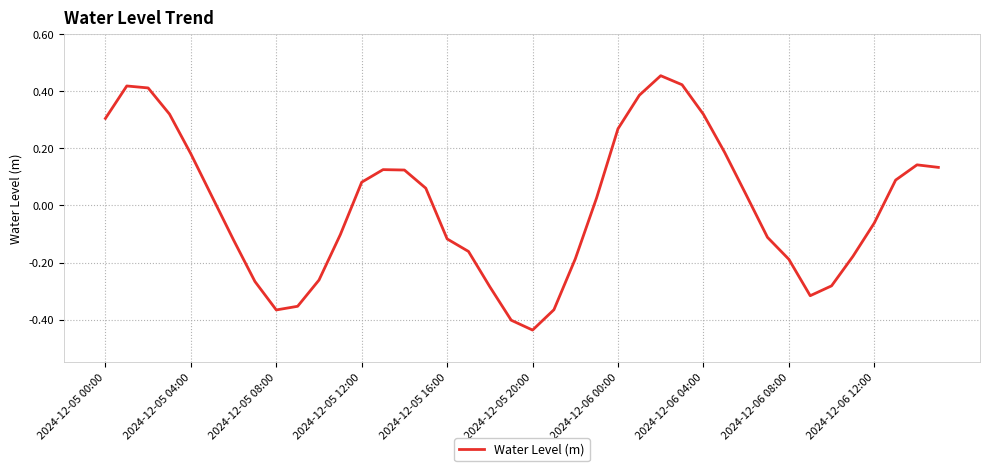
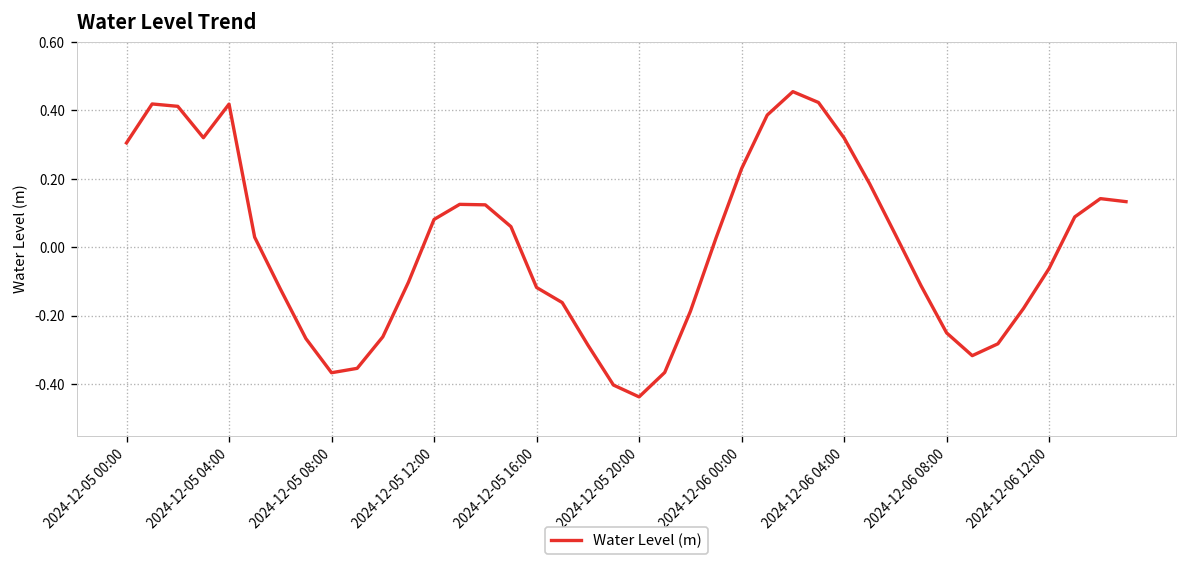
  {
    "2024-12-05 00:00": 0.31,
-   "2024-12-05 04:00": 0.18,
+   "2024-12-05 04:00": 0.42,
    "2024-12-05 08:00": -0.37,
    "2024-12-05 12:00": 0.08,
    "2024-12-05 16:00": -0.12,
    "2024-12-05 20:00": -0.44,
-   "2024-12-06 00:00": 0.27,
+   "2024-12-06 00:00": 0.23,
    "2024-12-06 04:00": 0.32,
-   "2024-12-06 08:00": -0.19,
+   "2024-12-06 08:00": -0.25,
    "2024-12-06 12:00": -0.06
  }
